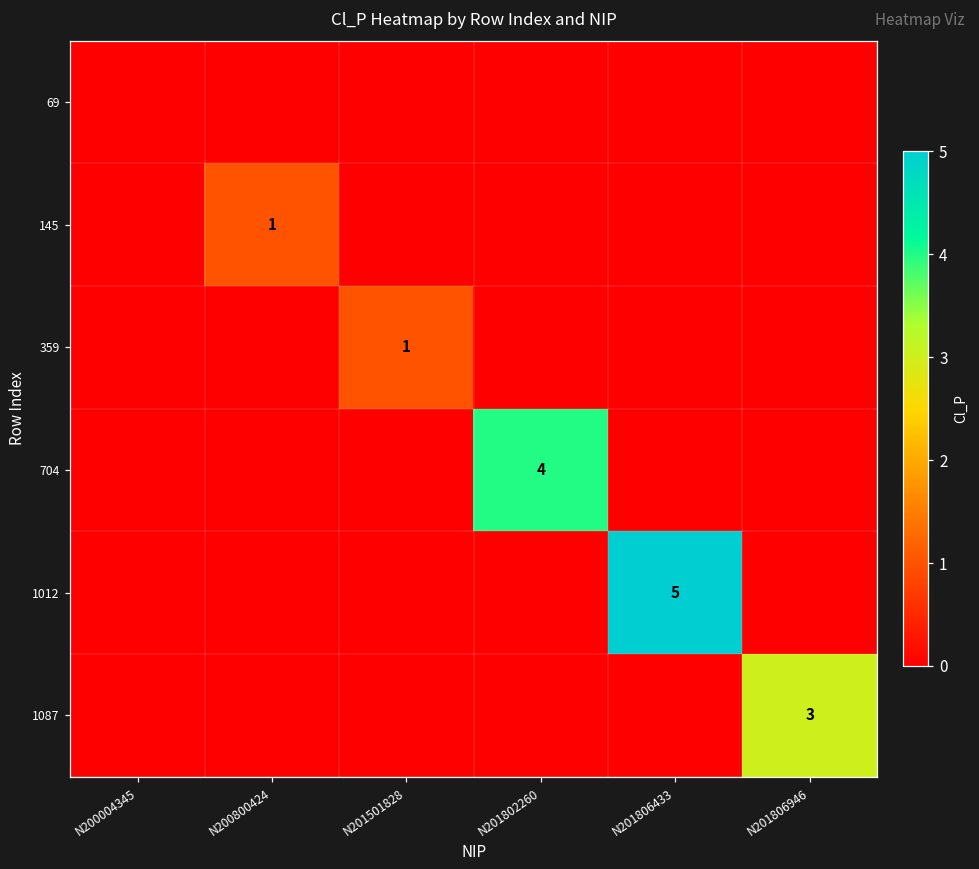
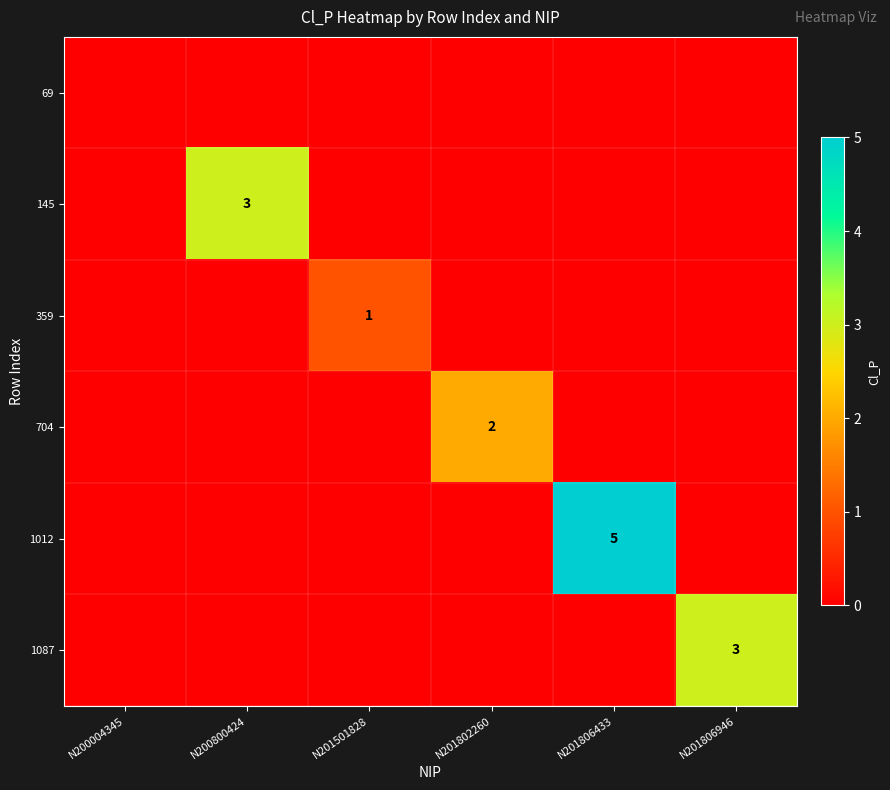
  {
    "145": {
-     "N200800424": 1
+     "N200800424": 3
    },
    "359": {
      "N201501828": 1
    },
    "704": {
-     "N201802260": 4
+     "N201802260": 2
    },
    "1012": {
      "N201806433": 5
    },
    "1087": {
      "N201806946": 3
    }
  }
